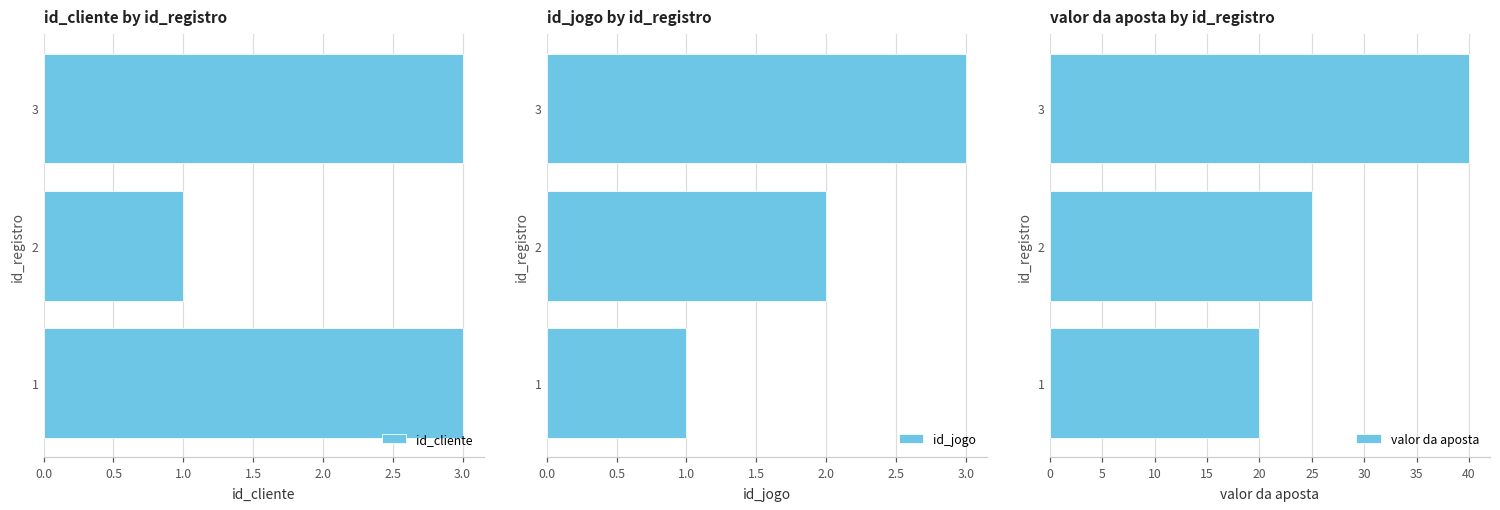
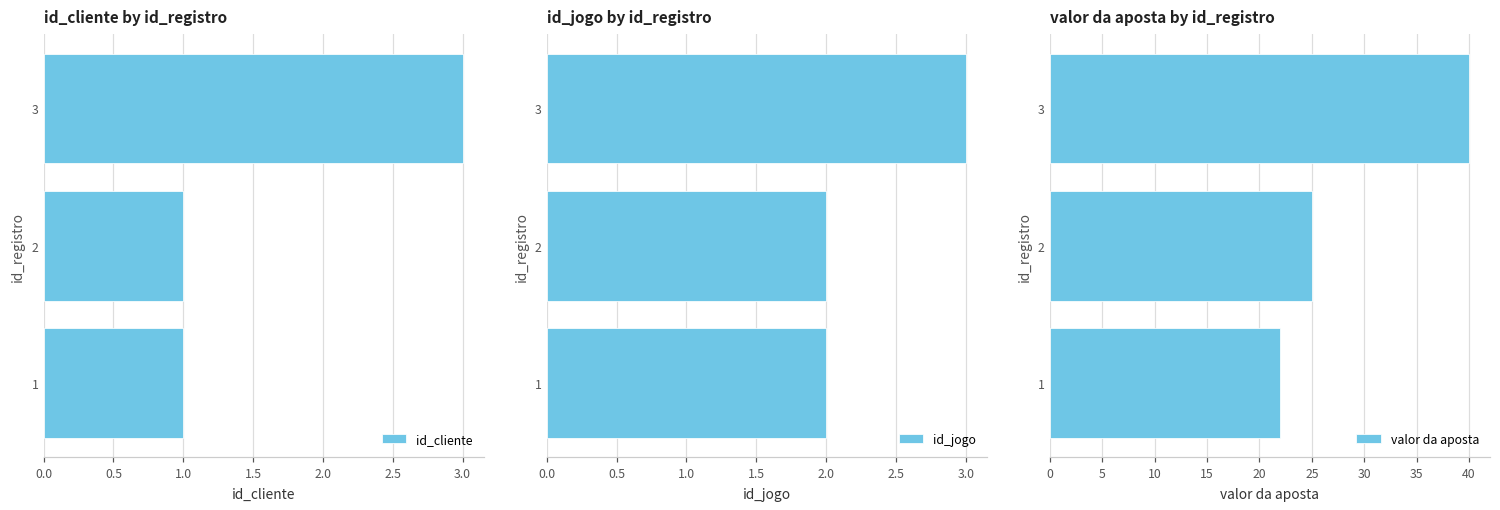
  {
    "id_cliente by id_registro": {
      "3": 3,
      "2": 1,
-     "1": 3
+     "1": 1
    },
    "id_jogo by id_registro": {
      "3": 3,
      "2": 2,
-     "1": 1
+     "1": 2
    },
    "valor da aposta by id_registro": {
      "3": 40,
      "2": 25,
-     "1": 20
+     "1": 22
    }
  }
